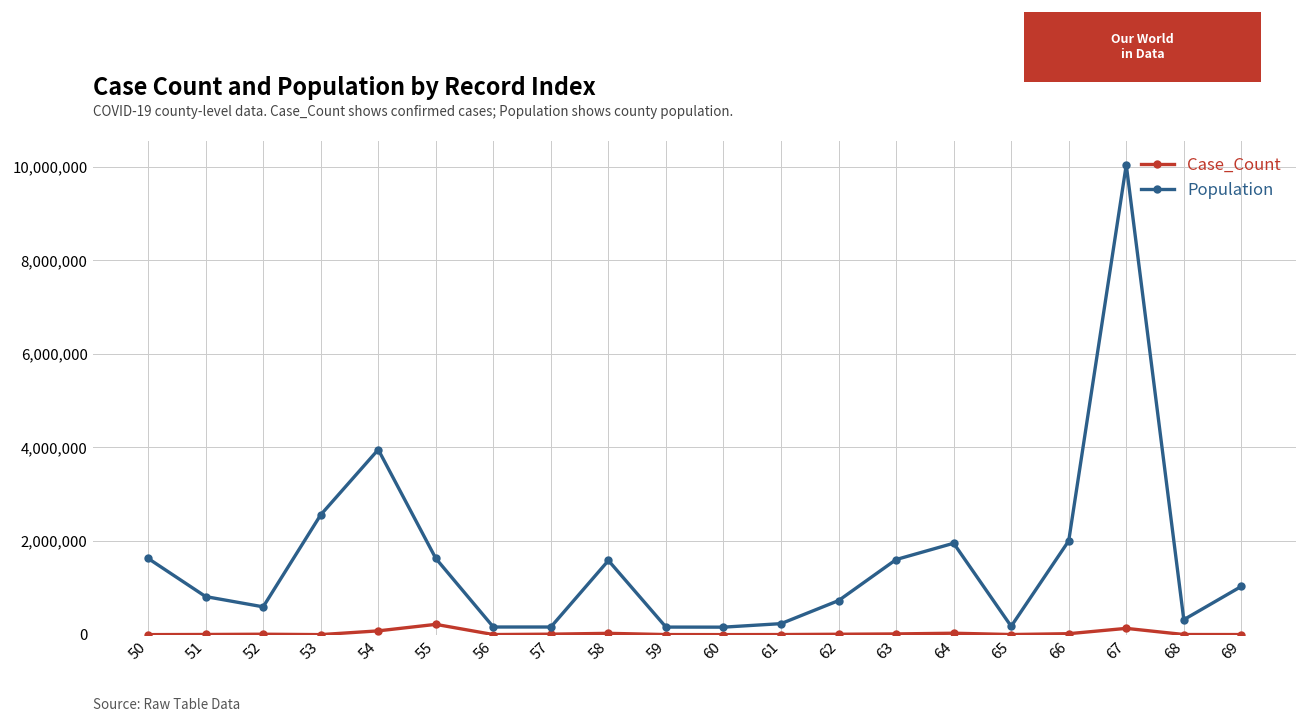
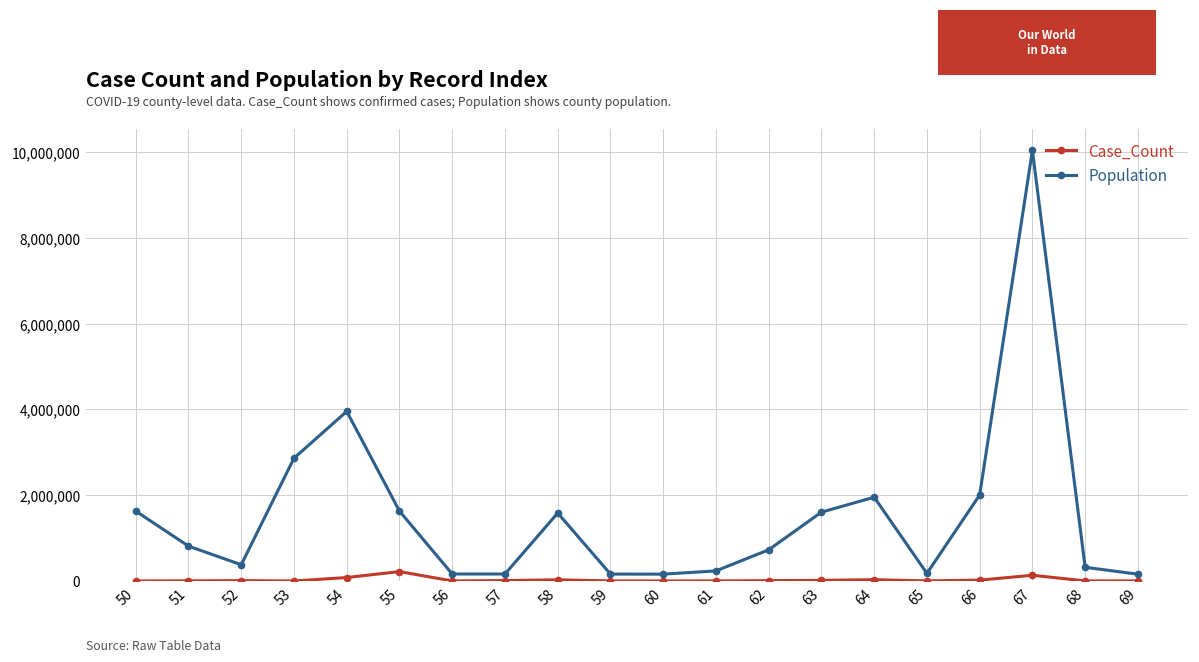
  {
    "Case_Count": {
      "50": "0",
      "51": "0",
      "52": "0",
      "53": "0",
      "54": "100,000",
      "55": "200,000",
      "56": "0",
      "57": "0",
      "58": "0",
      "59": "0",
      "60": "0",
      "61": "0",
      "62": "0",
      "63": "0",
      "64": "0",
      "65": "0",
      "66": "0",
      "67": "100,000",
      "68": "0",
      "69": "0"
    },
    "Population": {
      "50": "1,600,000",
      "51": "800,000",
-     "52": "600,000",
-     "53": "2,600,000",
+     "52": "400,000",
+     "53": "2,900,000",
      "54": "4,000,000",
      "55": "1,600,000",
      "56": "200,000",
      "57": "200,000",
      "58": "1,600,000",
      "59": "200,000",
      "60": "200,000",
      "61": "200,000",
      "62": "700,000",
      "63": "1,600,000",
      "64": "2,000,000",
      "65": "200,000",
      "66": "2,000,000",
      "67": "10,000,000",
      "68": "300,000",
-     "69": "1,000,000"
+     "69": "200,000"
    }
  }
